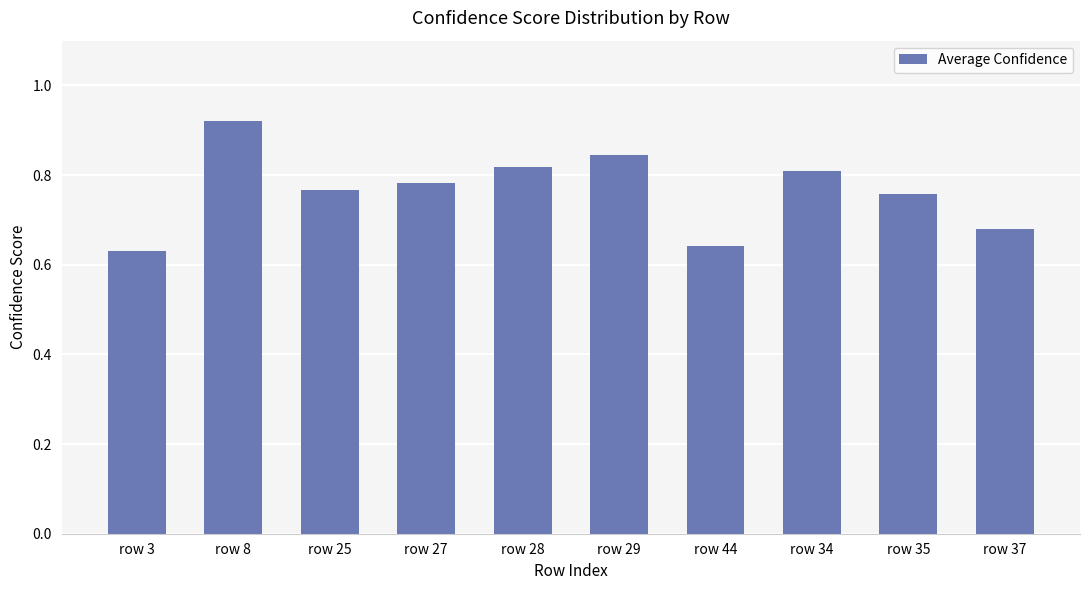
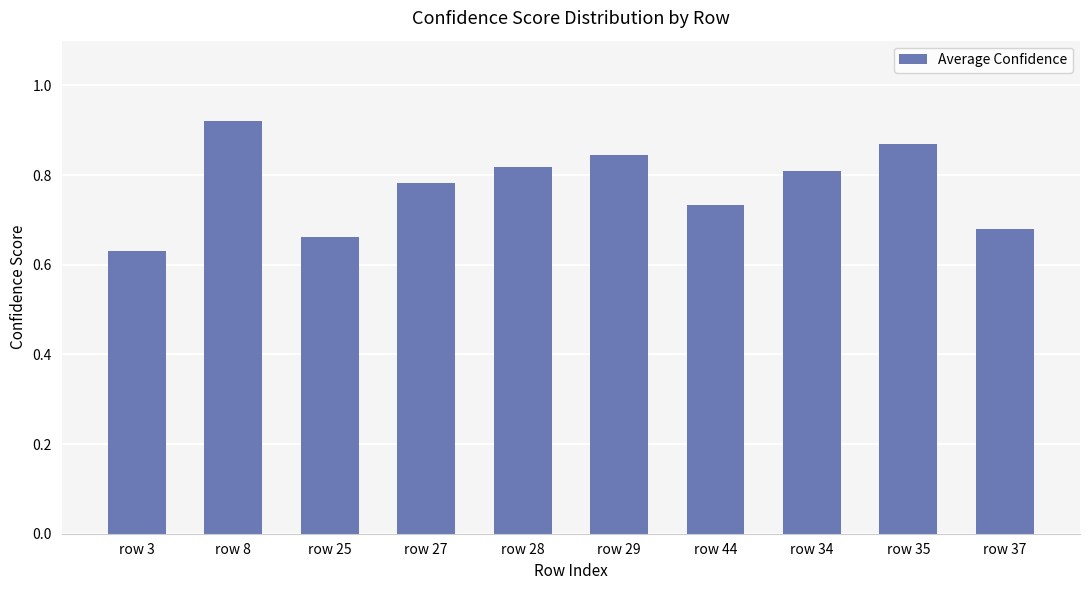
  {
    "row 3": 0.63,
    "row 8": 0.92,
-   "row 25": 0.77,
+   "row 25": 0.66,
    "row 27": 0.78,
    "row 28": 0.82,
    "row 29": 0.85,
-   "row 44": 0.64,
+   "row 44": 0.73,
    "row 34": 0.81,
-   "row 35": 0.76,
+   "row 35": 0.87,
    "row 37": 0.68
  }
